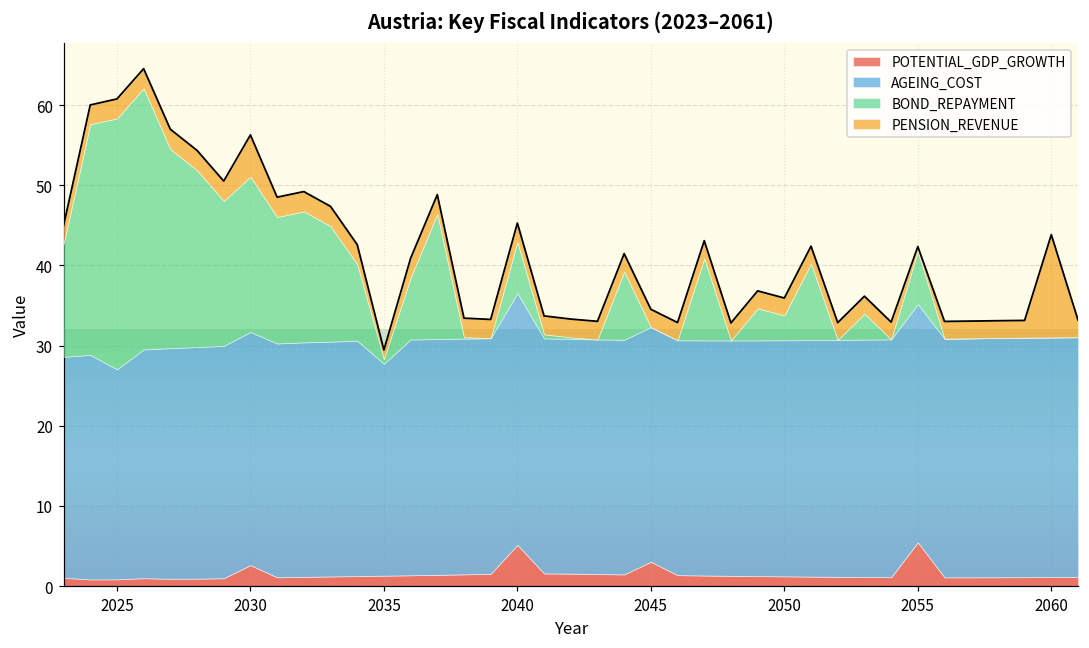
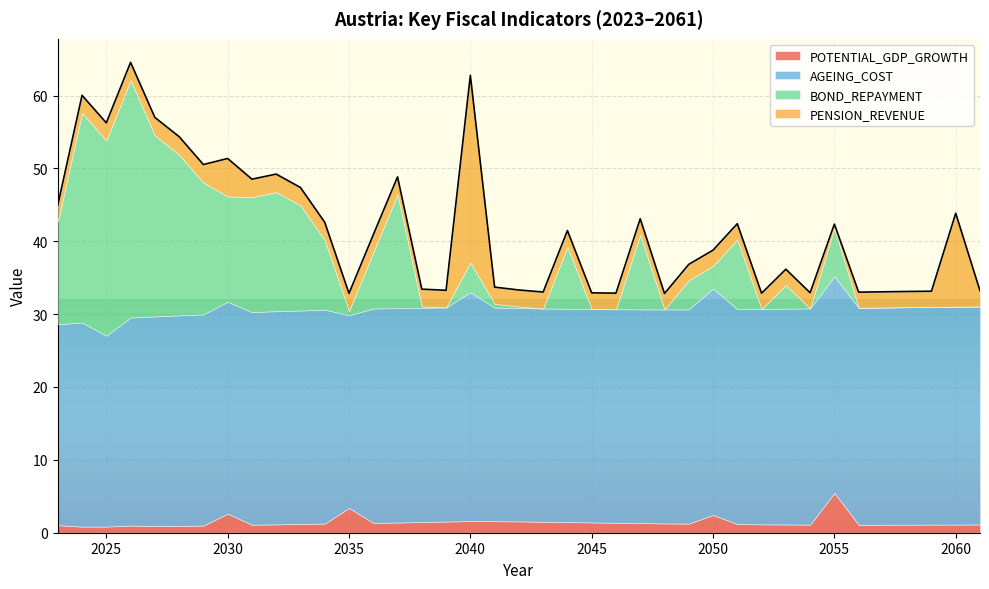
  {
    "POTENTIAL_GDP_GROWTH": {
      "2025": 1,
      "2030": 3,
-     "2035": 1,
-     "2040": 5,
-     "2045": 3,
-     "2050": 1,
+     "2035": 3,
+     "2040": 2,
+     "2045": 1,
+     "2050": 2,
      "2055": 5,
      "2060": 1
    },
    "AGEING_COST": {
      "2025": 26,
      "2030": 29,
      "2035": 26,
      "2040": 31,
-     "2050": 29,
+     "2050": 31,
      "2055": 30
    },
    "BOND_REPAYMENT": {
-     "2025": 31,
-     "2030": 19,
+     "2025": 27,
+     "2030": 14,
      "2035": 1,
-     "2040": 6,
+     "2040": 4,
      "2050": 3,
      "2055": 7
    },
    "PENSION_REVENUE": {
      "2025": 2,
      "2030": 5,
-     "2035": 1,
-     "2040": 2,
+     "2035": 2,
+     "2040": 26,
      "2045": 2,
      "2050": 2,
      "2055": 1,
      "2060": 13
    }
  }
